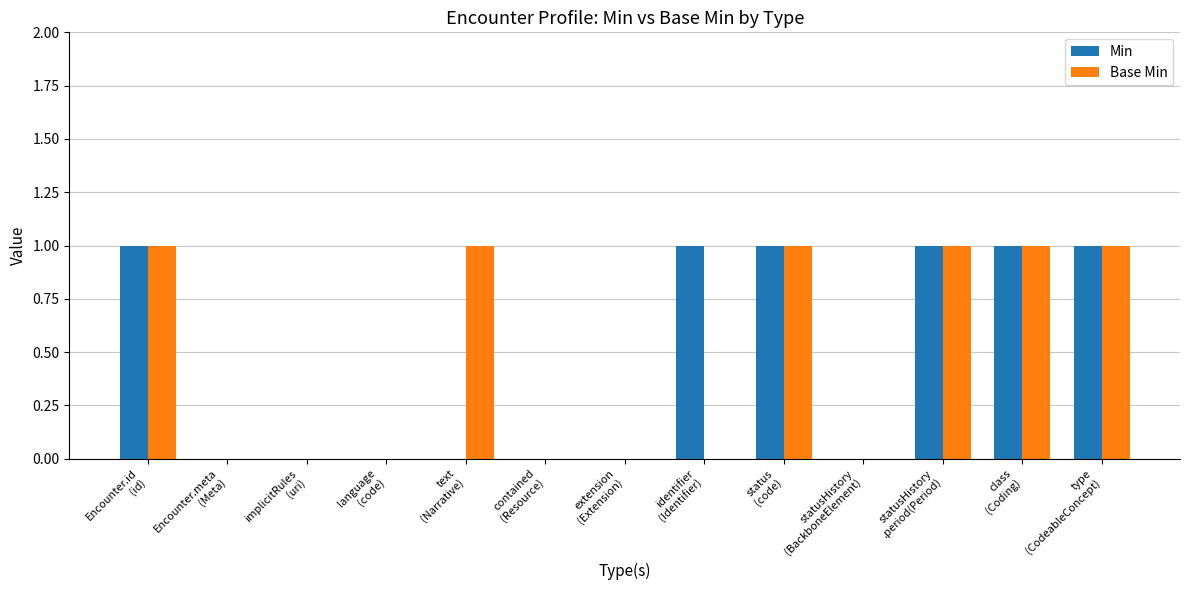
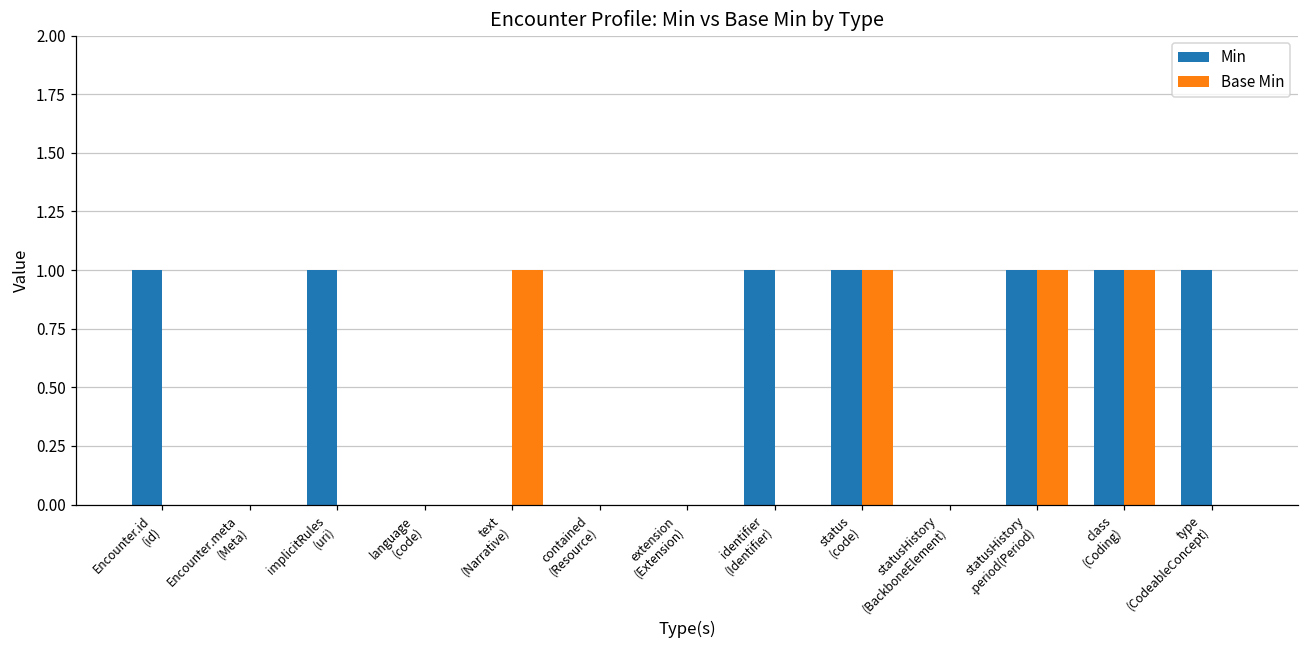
  {
    "Min": {
      "Encounter.id (id)": 1,
      "Encounter.meta (Meta)": 0,
-     "implicitRules (uri)": 0,
+     "implicitRules (uri)": 1,
      "language (code)": 0,
      "text (Narrative)": 0,
      "contained (Resource)": 0,
      "extension (Extension)": 0,
      "identifier (Identifier)": 1,
      "status (code)": 1,
      "statusHistory (BackboneElement)": 0,
      "statusHistory .period(Period)": 1,
      "class (Coding)": 1,
      "type (CodeableConcept)": 1
    },
    "Base Min": {
-     "Encounter.id (id)": 1,
+     "Encounter.id (id)": 0,
      "Encounter.meta (Meta)": 0,
      "implicitRules (uri)": 0,
      "language (code)": 0,
      "text (Narrative)": 1,
      "contained (Resource)": 0,
      "extension (Extension)": 0,
      "identifier (Identifier)": 0,
      "status (code)": 1,
      "statusHistory (BackboneElement)": 0,
      "statusHistory .period(Period)": 1,
      "class (Coding)": 1,
-     "type (CodeableConcept)": 1
+     "type (CodeableConcept)": 0
    }
  }
